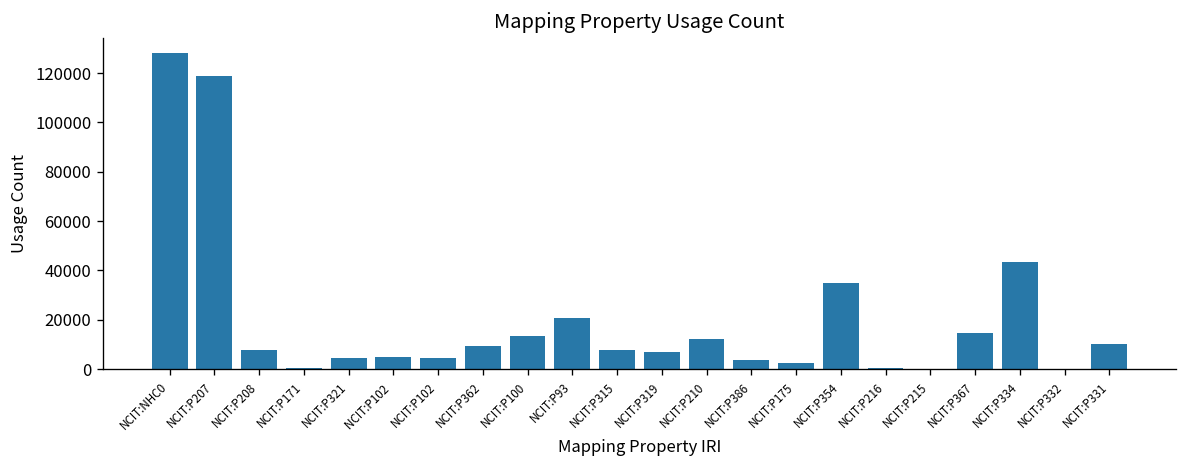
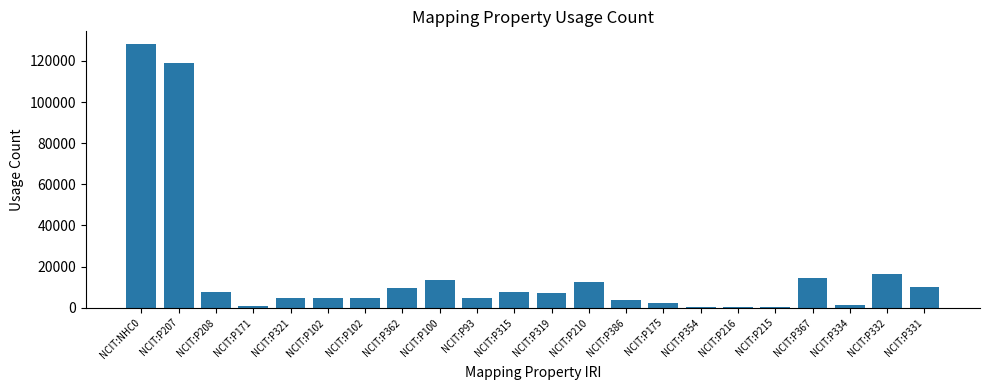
  {
    "NCIT:NHC0": 128000,
    "NCIT:P207": 119000,
    "NCIT:P208": 8000,
    "NCIT:P321": 5000,
    "NCIT:P362": 9000,
    "NCIT:P100": 13000,
-   "NCIT:P93": 21000,
+   "NCIT:P93": 5000,
    "NCIT:P315": 8000,
    "NCIT:P319": 7000,
    "NCIT:P210": 12000,
    "NCIT:P386": 4000,
    "NCIT:P175": 2000,
-   "NCIT:P354": 35000,
+   "NCIT:P354": 0,
    "NCIT:P367": 15000,
-   "NCIT:P334": 44000,
-   "NCIT:P332": 0,
+   "NCIT:P334": 1000,
+   "NCIT:P332": 16000,
    "NCIT:P331": 10000
  }
